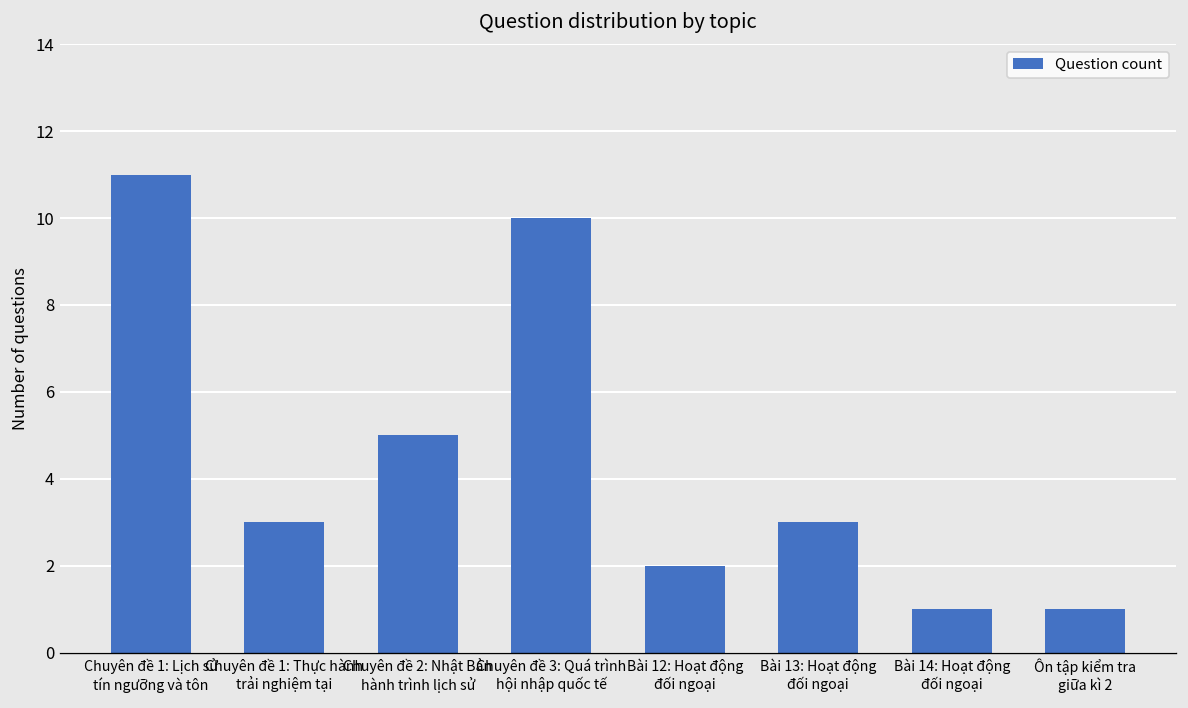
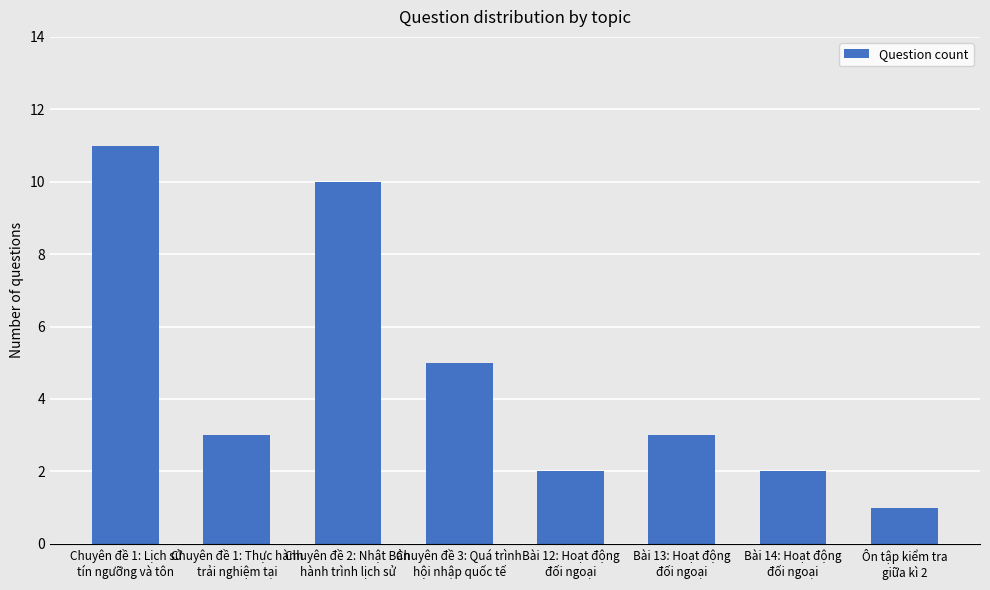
  {
    "Chuyên đề 1: Lịch sử tín ngưỡng và tôn": 11,
    "Chuyên đề 1: Thực hành trải nghiệm tại": 3,
-   "Chuyên đề 2: Nhật Bản hành trình lịch sử": 5,
-   "Chuyên đề 3: Quá trình hội nhập quốc tế": 10,
+   "Chuyên đề 2: Nhật Bản hành trình lịch sử": 10,
+   "Chuyên đề 3: Quá trình hội nhập quốc tế": 5,
    "Bài 12: Hoạt động đối ngoại": 2,
    "Bài 13: Hoạt động đối ngoại": 3,
-   "Bài 14: Hoạt động đối ngoại": 1,
+   "Bài 14: Hoạt động đối ngoại": 2,
    "Ôn tập kiểm tra giữa kì 2": 1
  }
